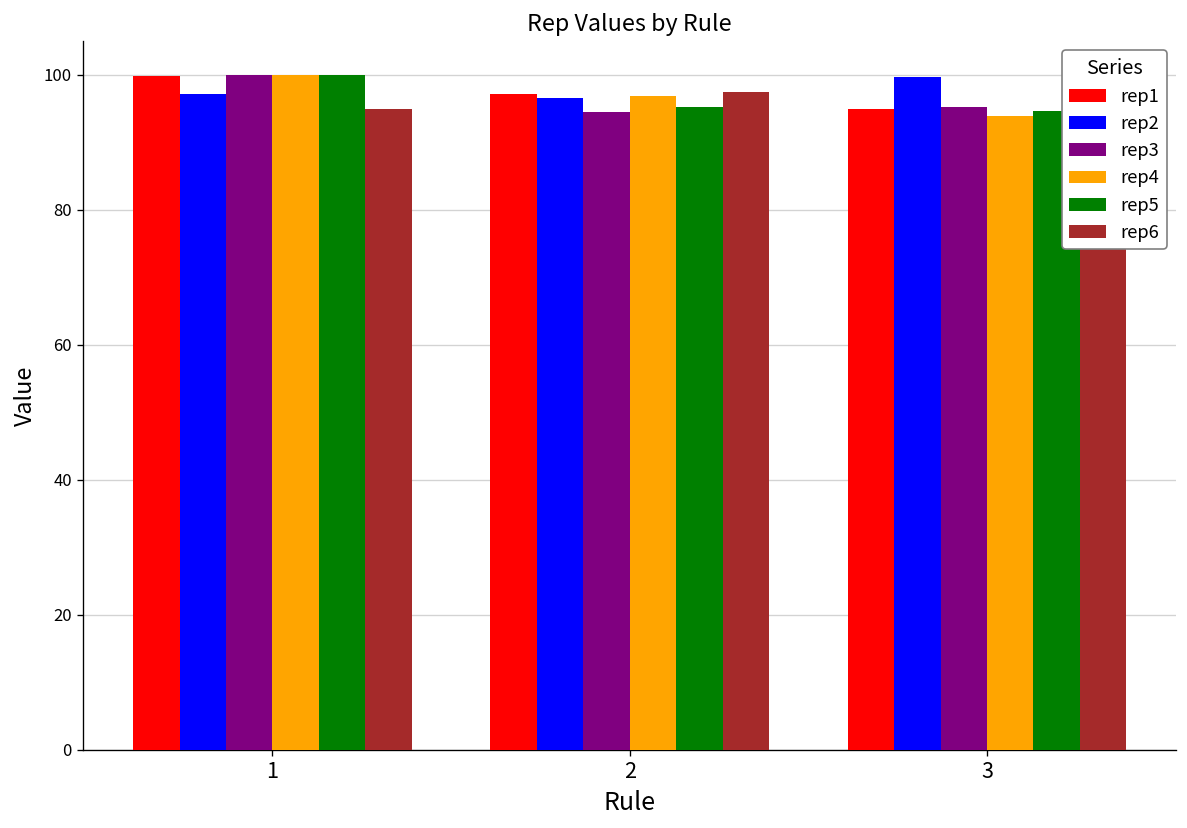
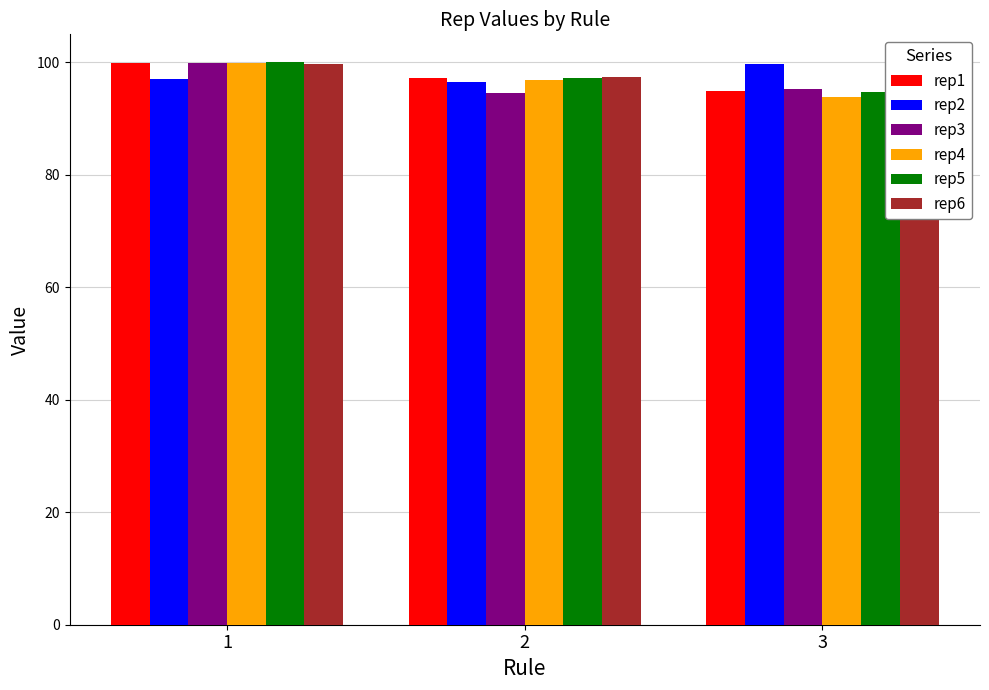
  {
    "rep1": {
      "1": 100,
      "2": 97,
      "3": 95
    },
    "rep2": {
      "1": 97,
      "2": 96,
      "3": 100
    },
    "rep3": {
      "1": 100,
      "2": 94,
      "3": 95
    },
    "rep4": {
      "1": 100,
      "2": 97,
      "3": 94
    },
    "rep5": {
      "1": 100,
-     "2": 95,
+     "2": 97,
      "3": 95
    },
    "rep6": {
-     "1": 95,
+     "1": 100,
      "2": 97
    }
  }
